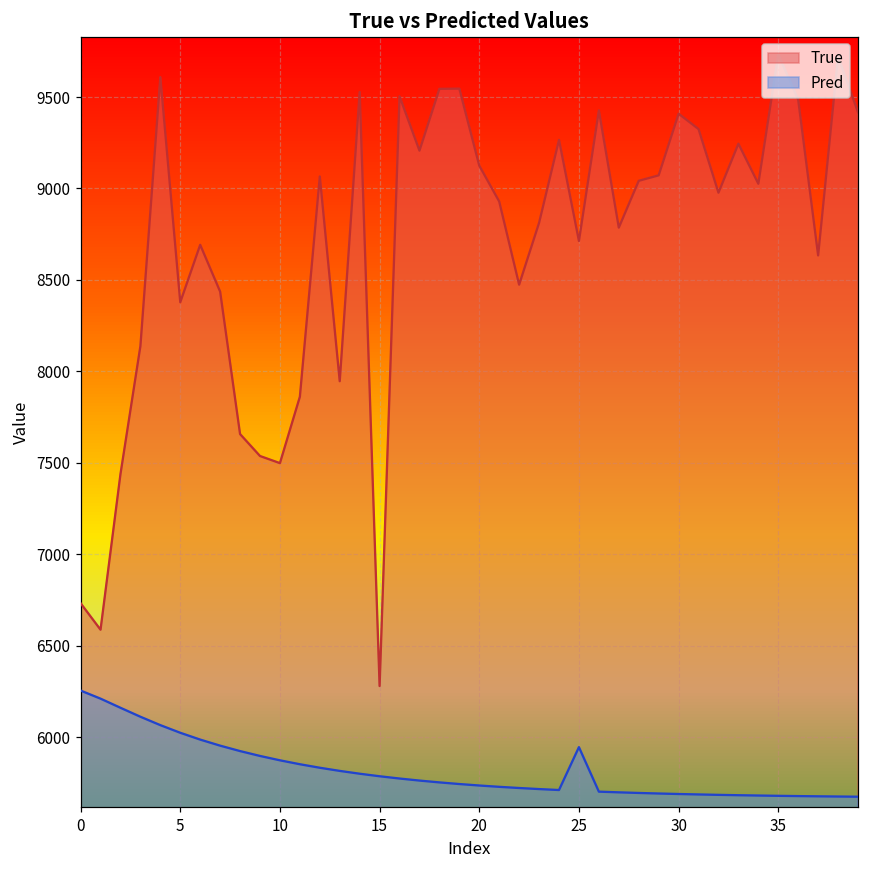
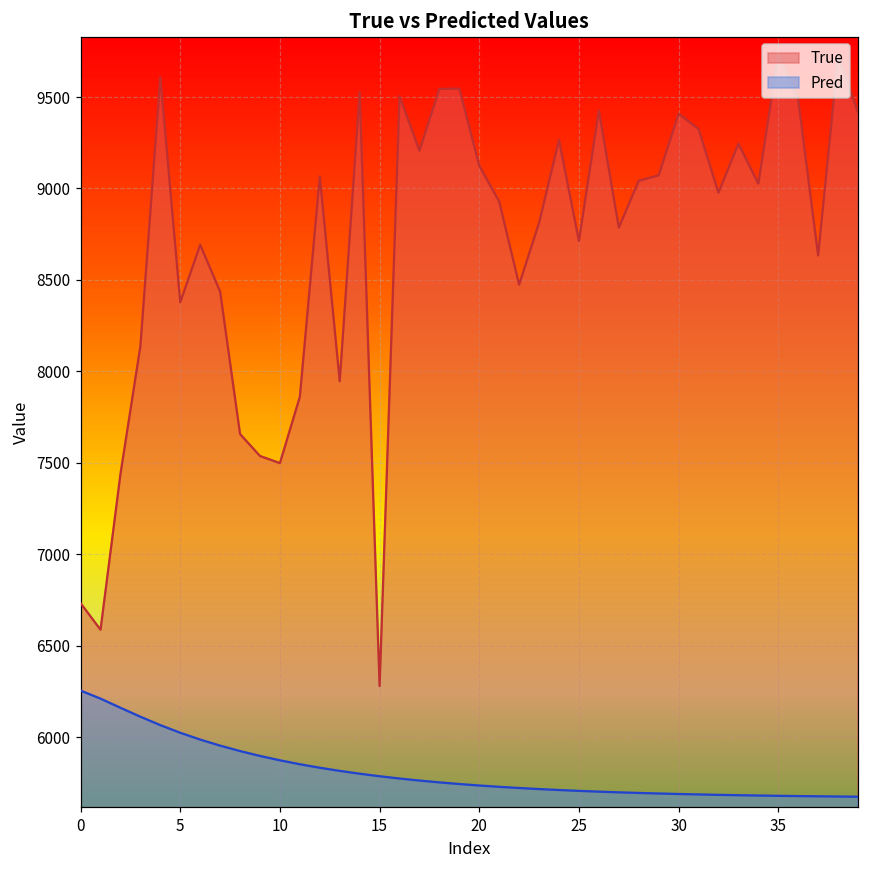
  {
    "True": {
      "0": 6730,
      "5": 8380,
      "10": 7500,
      "15": 6280,
      "20": 9130,
      "25": 8710,
      "30": 9410
    },
    "Pred": {
      "0": 6250,
      "5": 6020,
      "10": 5870,
      "15": 5790,
      "20": 5730,
-     "25": 5940,
+     "25": 5710,
      "30": 5690,
      "35": 5680
    }
  }
